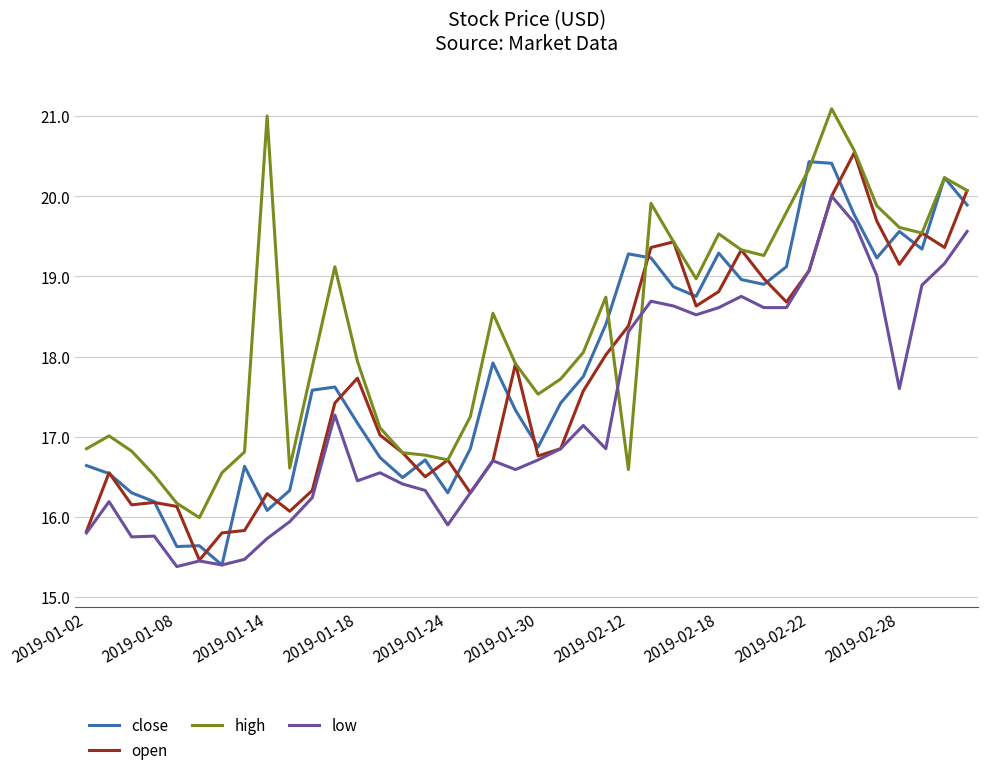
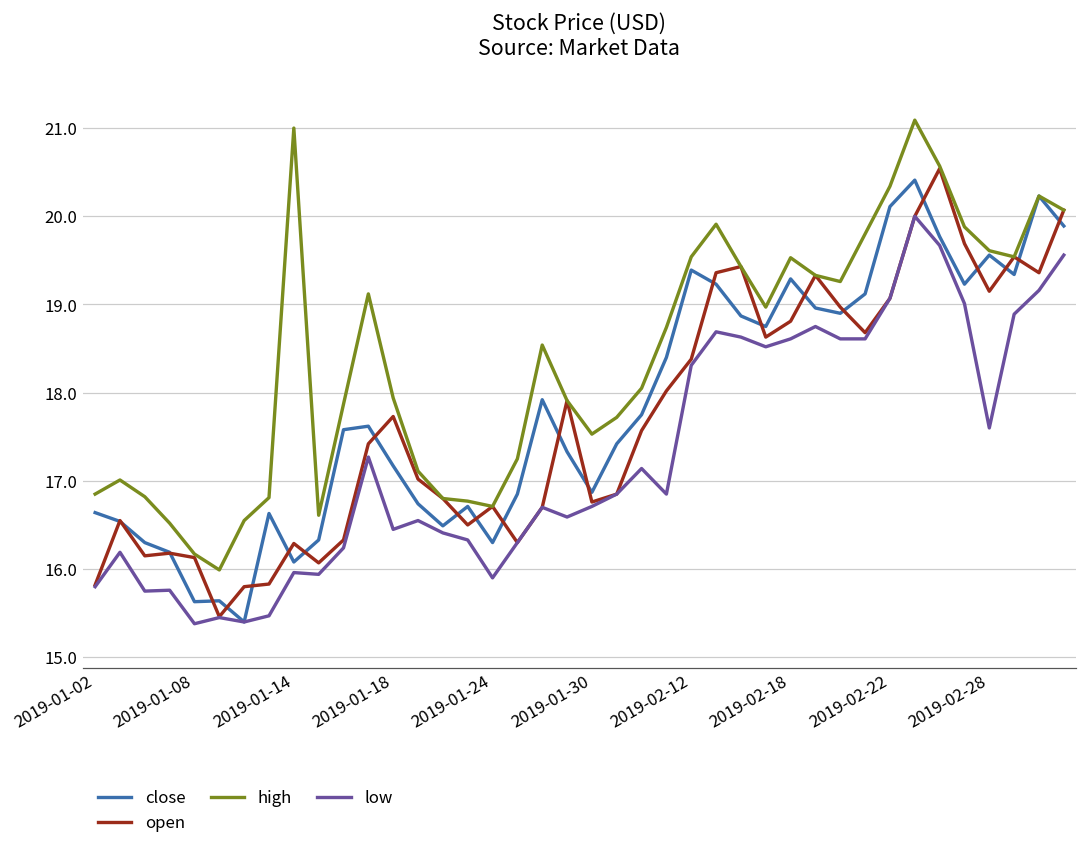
  {
    "close": {
      "2019-01-02": 16.6,
      "2019-01-08": 15.6,
      "2019-01-14": 16.1,
      "2019-01-18": 17.2,
      "2019-01-24": 16.3,
      "2019-01-30": 16.9,
-     "2019-02-12": 19.3,
+     "2019-02-12": 19.4,
      "2019-02-18": 19.3,
-     "2019-02-22": 20.4,
+     "2019-02-22": 20.1,
      "2019-02-28": 19.6
    },
    "open": {
      "2019-01-08": 16.1,
      "2019-01-14": 16.3,
      "2019-01-18": 17.7,
      "2019-01-30": 16.8,
      "2019-02-12": 18.4,
      "2019-02-18": 18.8,
      "2019-02-28": 19.2
    },
    "high": {
      "2019-01-02": 16.9,
      "2019-01-08": 16.2,
      "2019-01-14": 21.0,
      "2019-01-18": 17.9,
      "2019-01-30": 17.5,
-     "2019-02-12": 16.6,
+     "2019-02-12": 19.5,
      "2019-02-18": 19.5,
      "2019-02-22": 20.3,
      "2019-02-28": 19.6
    },
    "low": {
      "2019-01-08": 15.4,
-     "2019-01-14": 15.7,
+     "2019-01-14": 16.0,
      "2019-01-18": 16.5,
      "2019-01-24": 15.9,
      "2019-01-30": 16.7,
      "2019-02-12": 18.3,
      "2019-02-18": 18.6,
      "2019-02-28": 17.6
    }
  }
